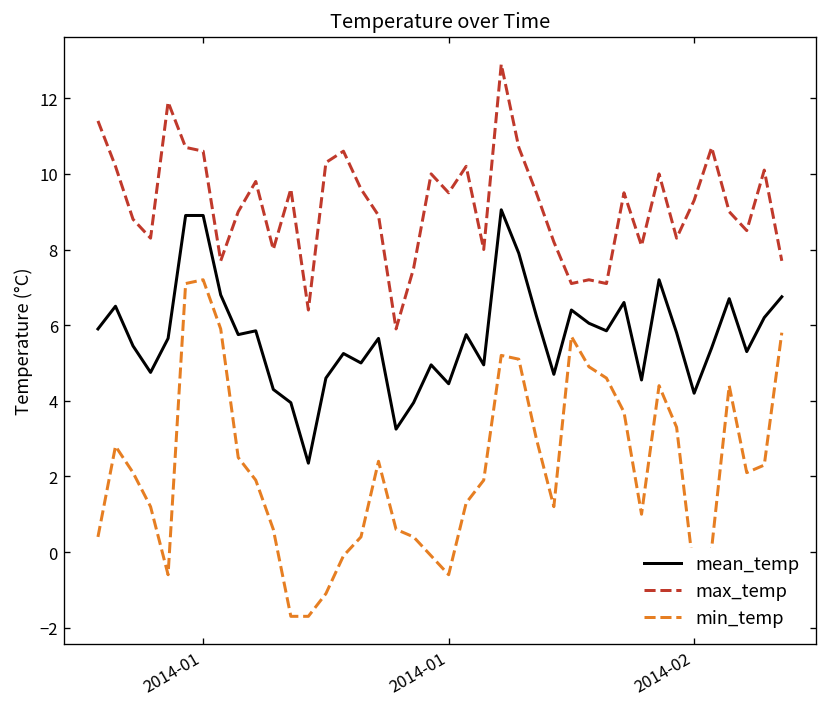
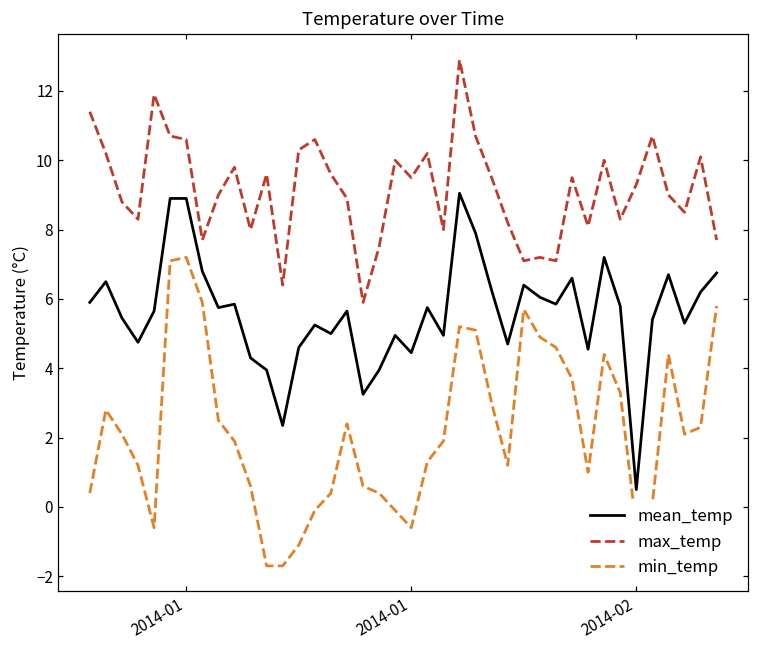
  {
    "mean_temp": {
-     "2014-02": 4.2
+     "2014-02": 0.5
    },
    "max_temp": {
      "2014-02": 9.3
    }
  }
